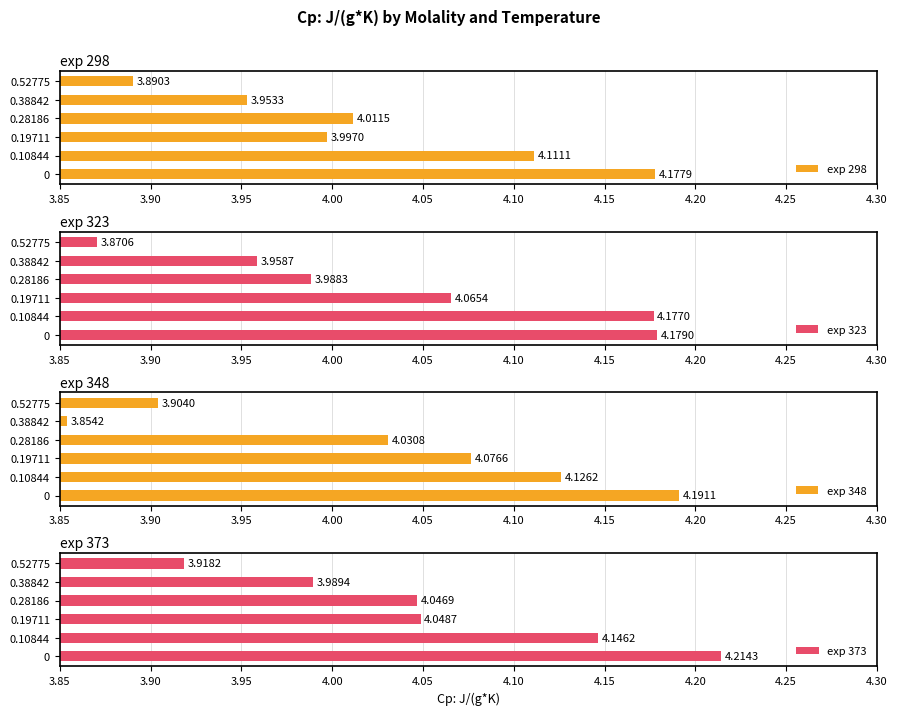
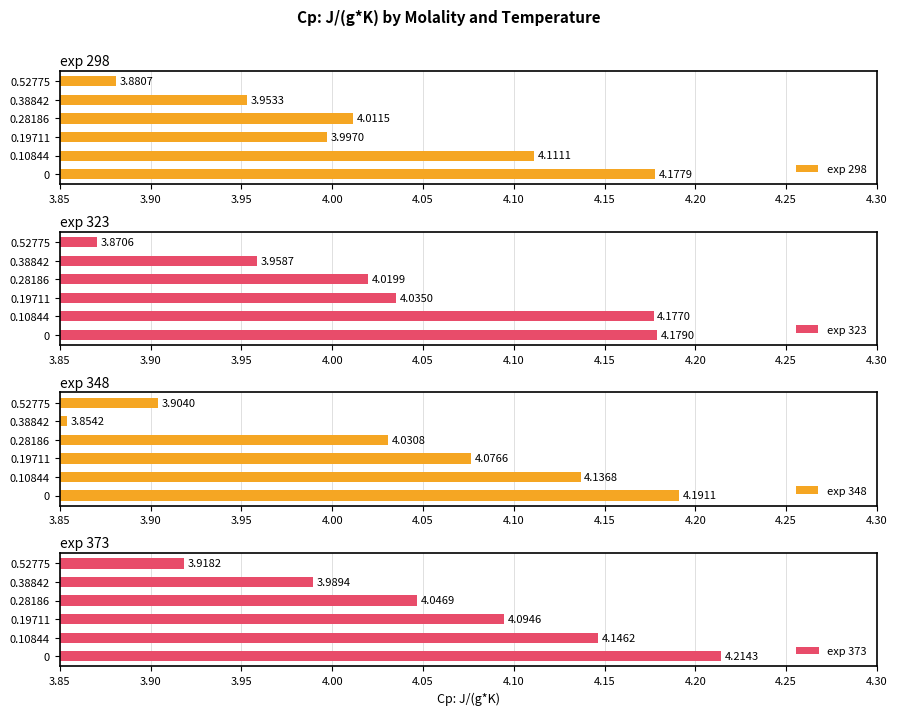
  {
    "exp 298": {
-     "0.52775": 3.8903,
+     "0.52775": 3.8807,
      "0.38842": 3.9533,
      "0.28186": 4.0115,
      "0.19711": 3.9970,
      "0.10844": 4.1111,
      "0": 4.1779
    },
    "exp 323": {
      "0.52775": 3.8706,
      "0.38842": 3.9587,
-     "0.28186": 3.9883,
-     "0.19711": 4.0654,
+     "0.28186": 4.0199,
+     "0.19711": 4.0350,
      "0.10844": 4.1770,
      "0": 4.1790
    },
    "exp 348": {
      "0.52775": 3.9040,
      "0.38842": 3.8542,
      "0.28186": 4.0308,
      "0.19711": 4.0766,
-     "0.10844": 4.1262,
+     "0.10844": 4.1368,
      "0": 4.1911
    },
    "exp 373": {
      "0.52775": 3.9182,
      "0.38842": 3.9894,
      "0.28186": 4.0469,
-     "0.19711": 4.0487,
+     "0.19711": 4.0946,
      "0.10844": 4.1462,
      "0": 4.2143
    }
  }
